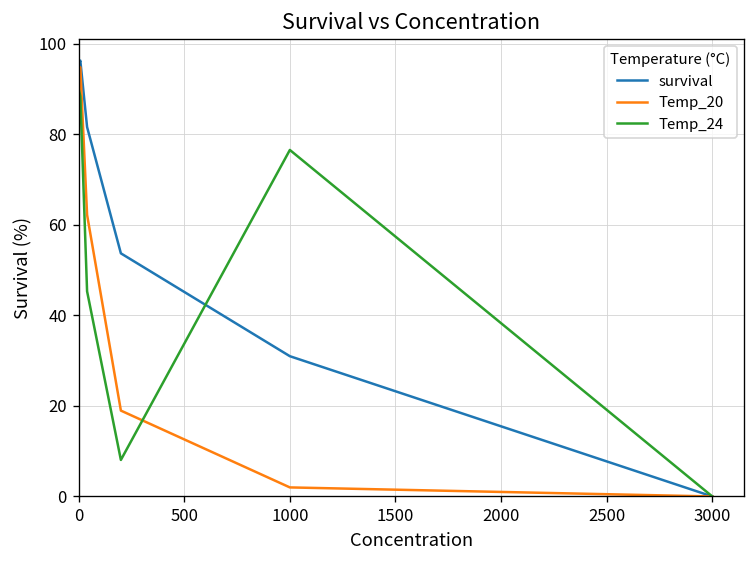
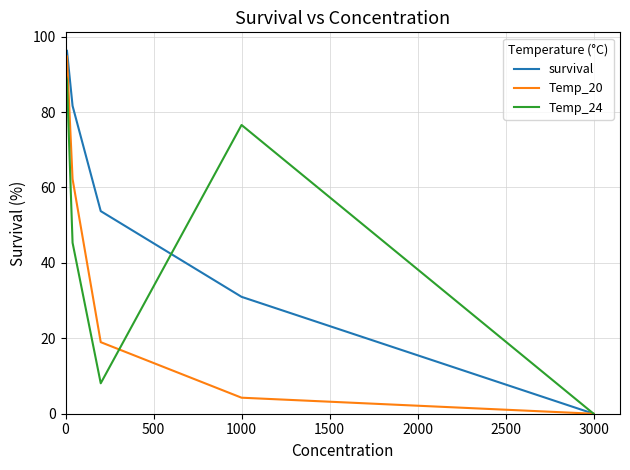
  {
    "survival": {
      "1000": 31
    },
    "Temp_20": {
-     "1000": 2
+     "1000": 4
    },
    "Temp_24": {
      "0": 90,
      "1000": 77
    }
  }
